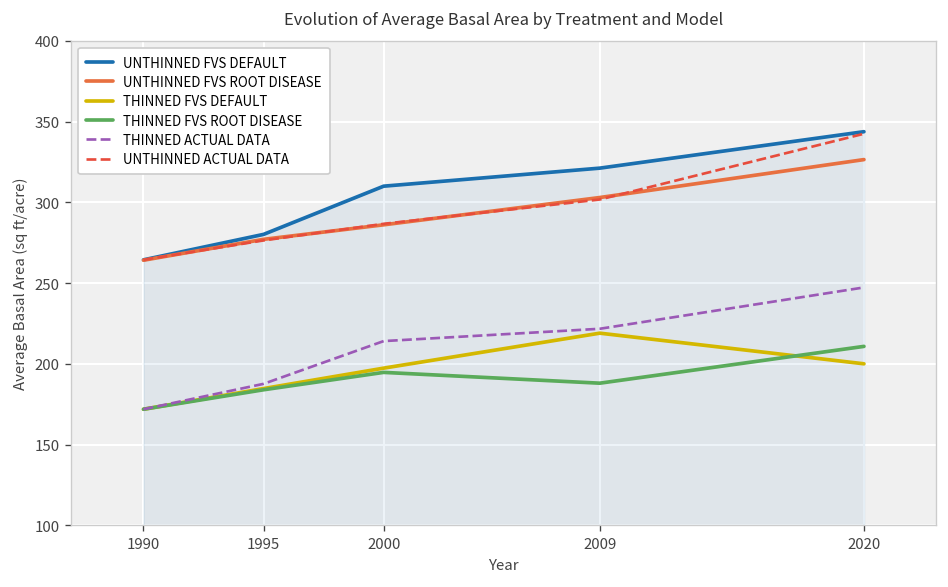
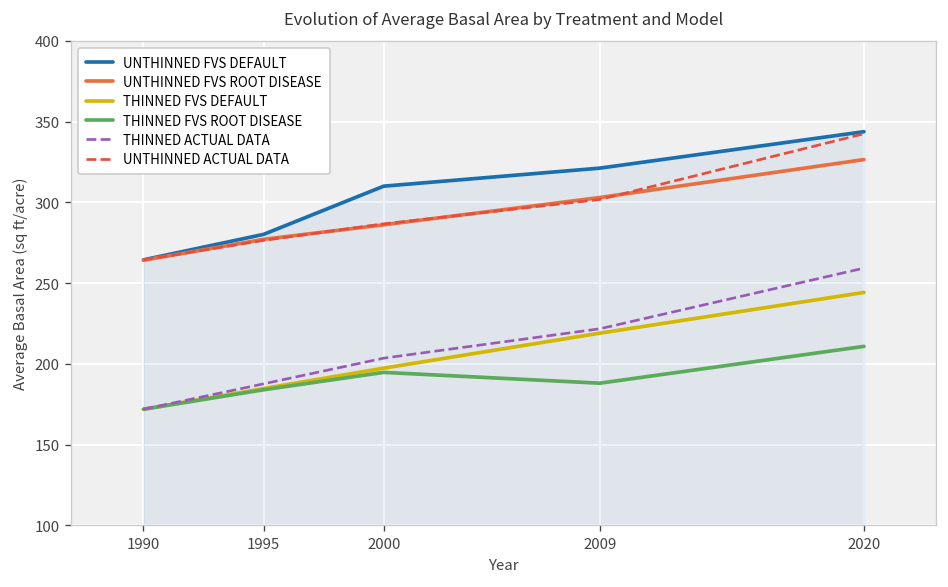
  {
    "UNTHINNED FVS DEFAULT": {
      "1995": 280,
      "2000": 310,
      "2009": 321
    },
    "THINNED FVS DEFAULT": {
      "2000": 197,
      "2009": 219,
-     "2020": 200
+     "2020": 244
    },
    "THINNED FVS ROOT DISEASE": {
      "2000": 195,
      "2009": 188,
      "2020": 211
    },
    "THINNED ACTUAL DATA": {
      "1995": 188,
-     "2000": 214,
+     "2000": 204,
      "2009": 222,
-     "2020": 247
+     "2020": 259
    }
  }
